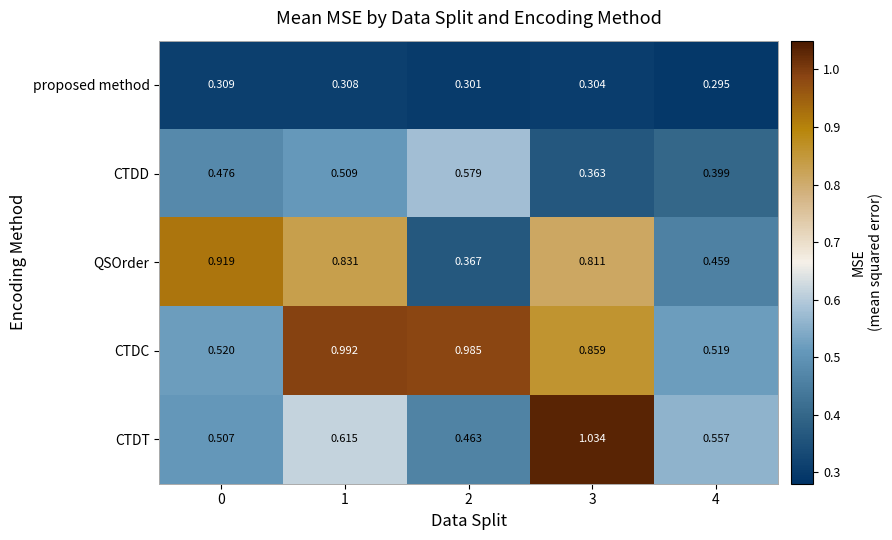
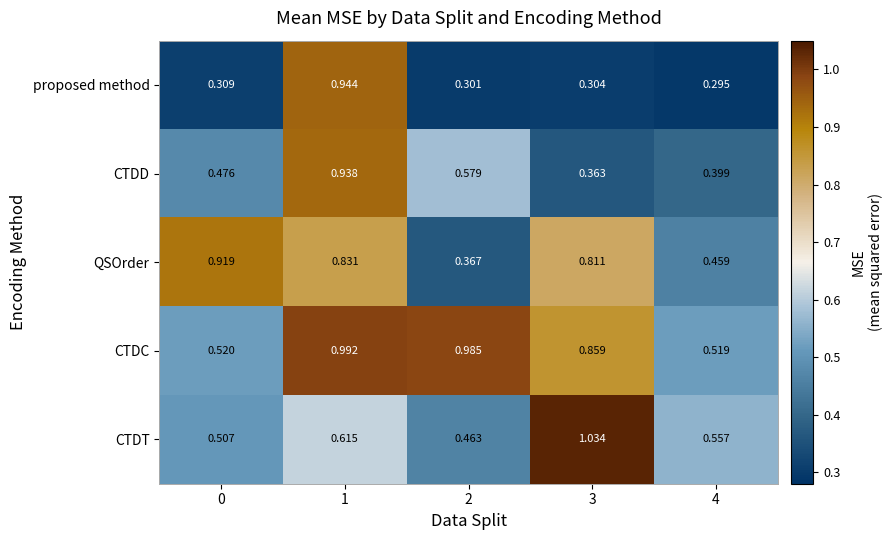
  {
    "proposed method": {
      "0": 0.309,
-     "1": 0.308,
+     "1": 0.944,
      "2": 0.301,
      "3": 0.304,
      "4": 0.295
    },
    "CTDD": {
      "0": 0.476,
-     "1": 0.509,
+     "1": 0.938,
      "2": 0.579,
      "3": 0.363,
      "4": 0.399
    },
    "QSOrder": {
      "0": 0.919,
      "1": 0.831,
      "2": 0.367,
      "3": 0.811,
      "4": 0.459
    },
    "CTDC": {
      "0": 0.520,
      "1": 0.992,
      "2": 0.985,
      "3": 0.859,
      "4": 0.519
    },
    "CTDT": {
      "0": 0.507,
      "1": 0.615,
      "2": 0.463,
      "3": 1.034,
      "4": 0.557
    }
  }
